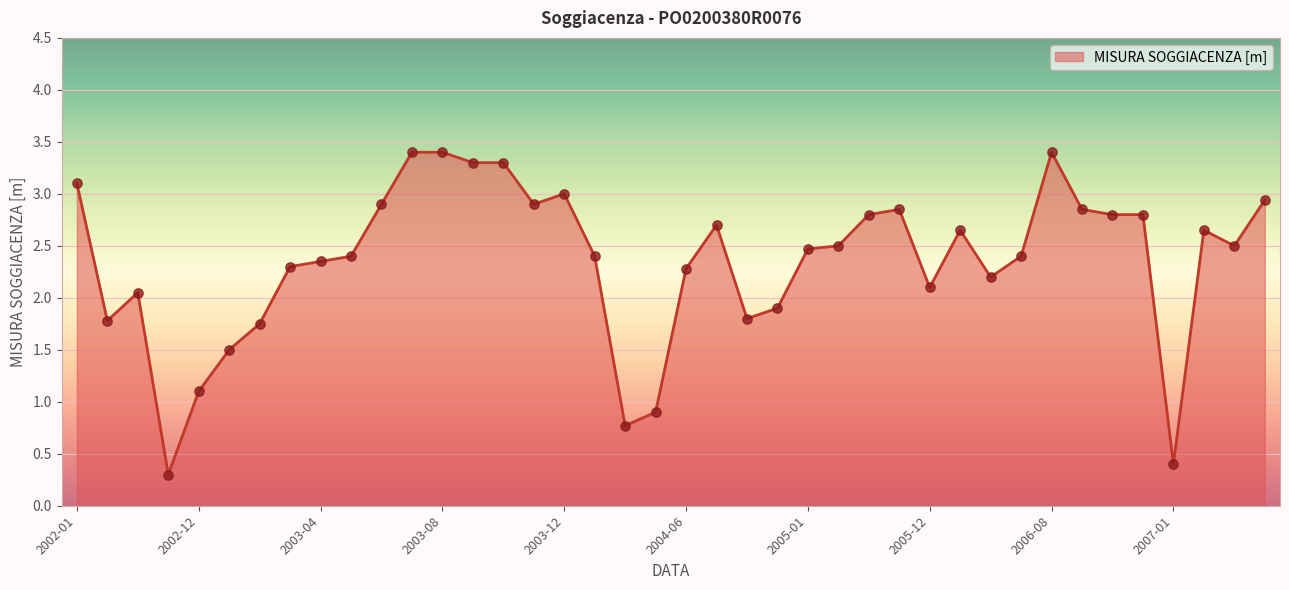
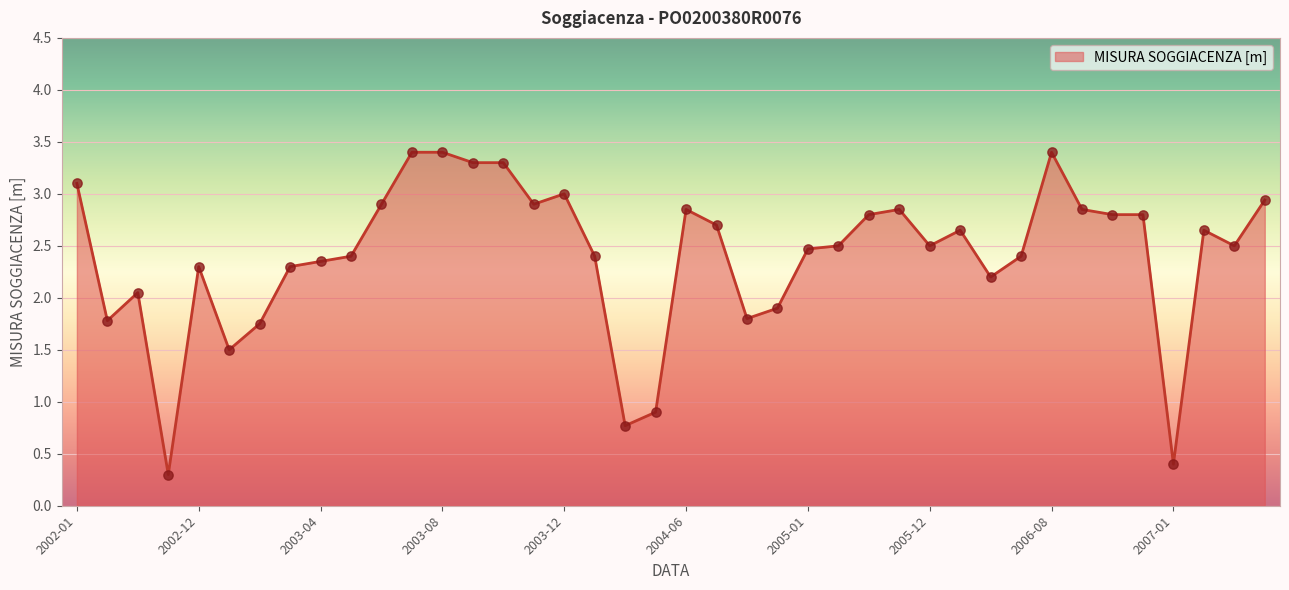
  {
    "2002-01": 3.10,
-   "2002-12": 1.1,
+   "2002-12": 2.3,
    "2003-04": 2.35,
    "2003-08": 3.40,
    "2003-12": 3.00,
-   "2004-06": 2.28,
+   "2004-06": 2.85,
    "2005-01": 2.47,
-   "2005-12": 2.1,
+   "2005-12": 2.5,
    "2006-08": 3.40,
    "2007-01": 0.40
  }
